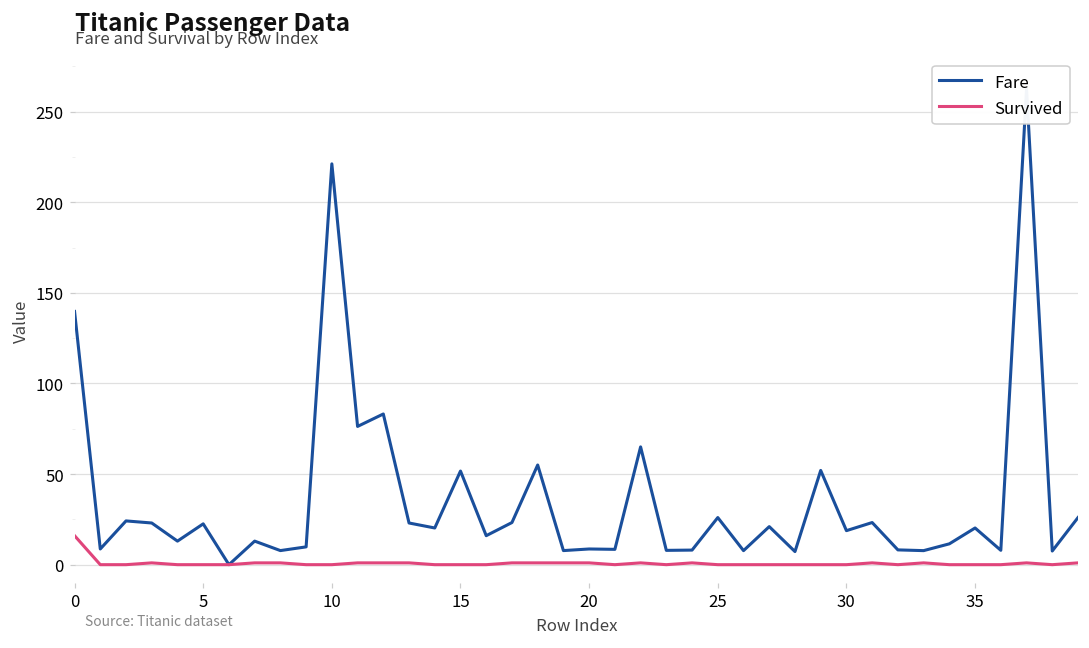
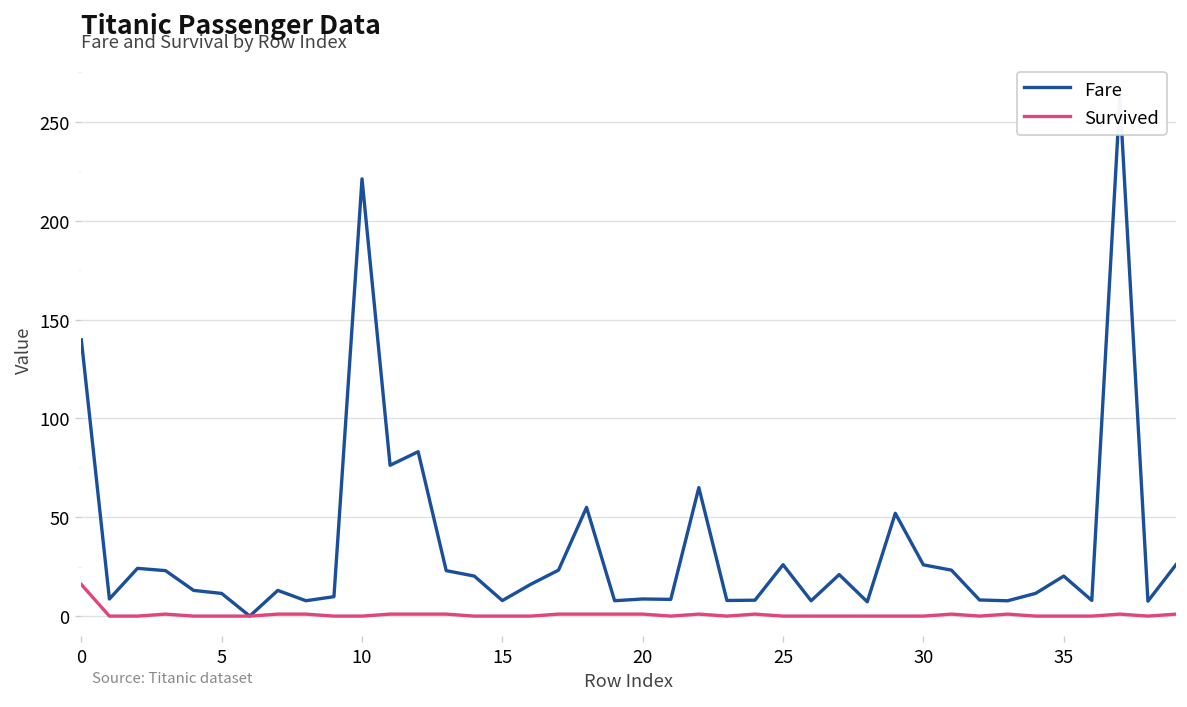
  {
    "Fare": {
      "0": 140,
-     "5": 23,
+     "5": 11,
      "10": 221,
-     "15": 52,
+     "15": 8,
      "20": 9,
      "25": 26,
-     "30": 19,
+     "30": 26,
      "35": 20
    },
    "Survived": {
      "0": 16,
      "5": 0,
      "10": 0,
      "15": 0,
      "20": 1,
      "25": 0,
      "30": 0,
      "35": 0
    }
  }
